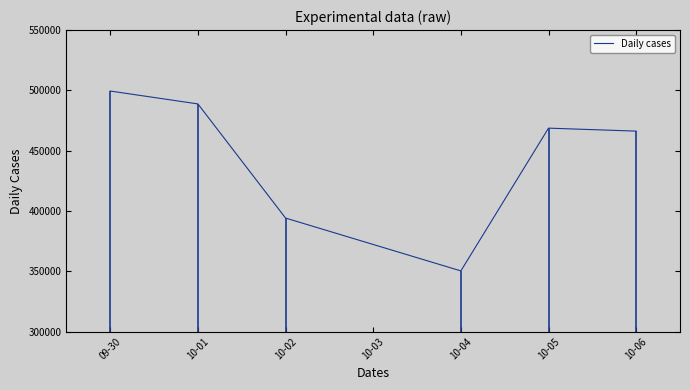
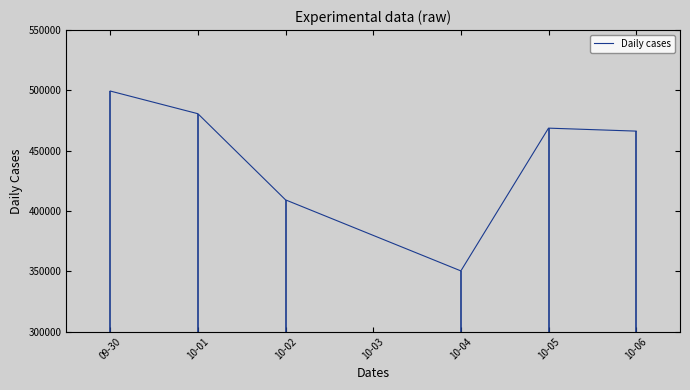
  {
    "09-30": 499000,
-   "10-01": 489000,
-   "10-02": 394000,
+   "10-01": 481000,
+   "10-02": 409000,
    "10-04": 350000,
    "10-05": 469000,
    "10-06": 466000
  }
